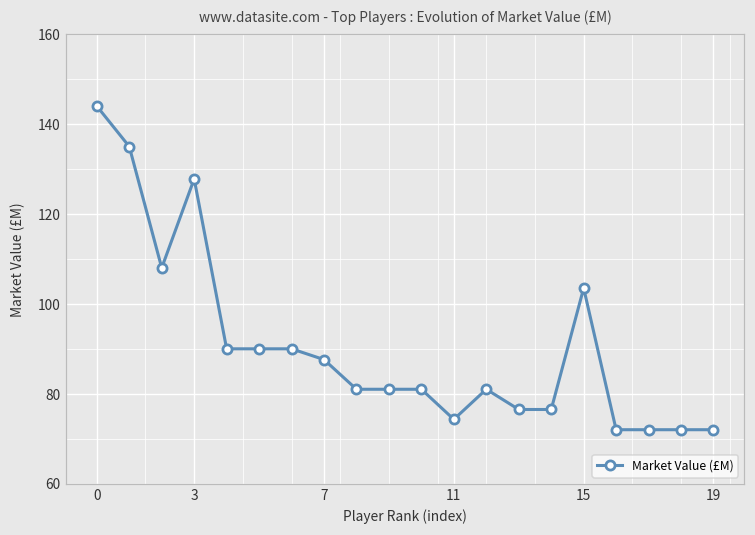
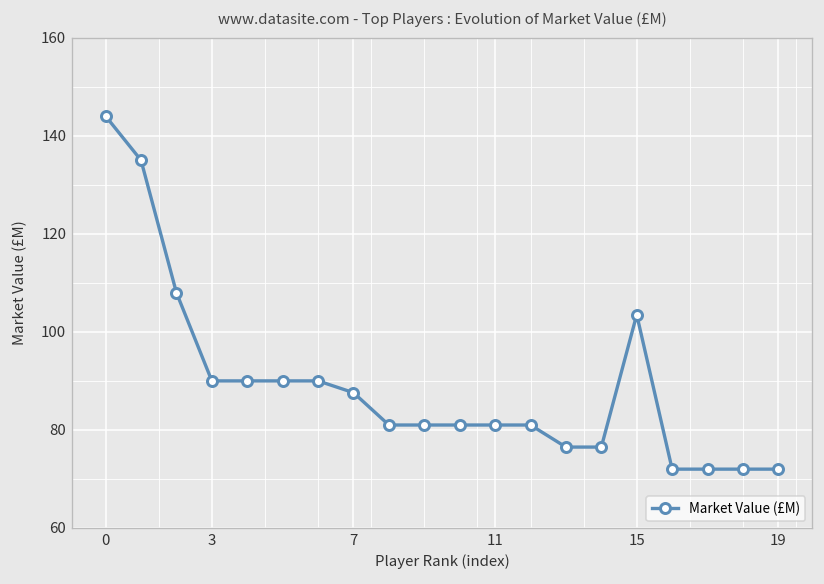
  {
    "0": 144,
-   "3": 128,
+   "3": 90,
    "7": 88,
-   "11": 74,
+   "11": 81,
    "15": 104,
    "19": 72
  }
